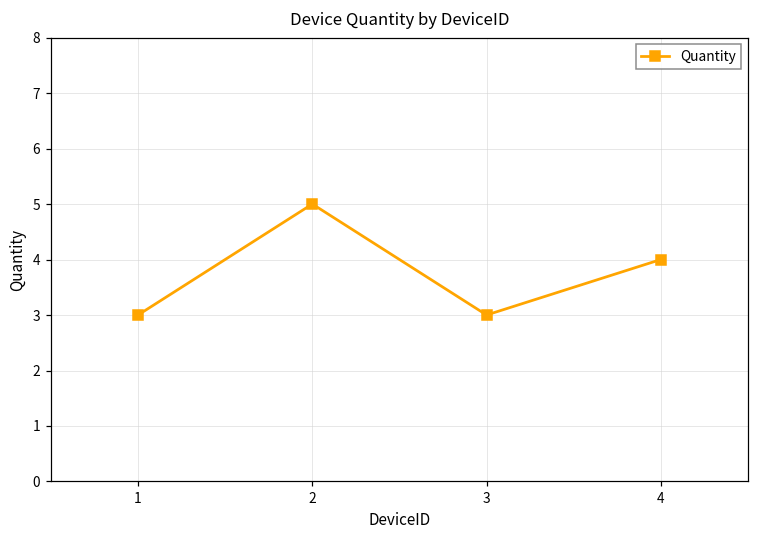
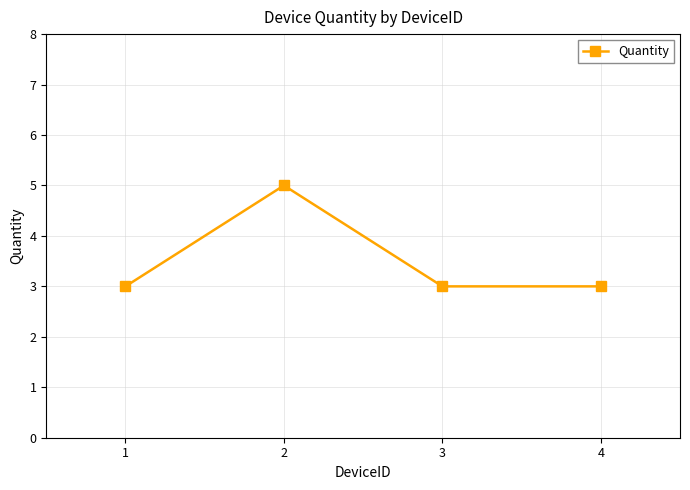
  {
    "1": 3,
    "2": 5,
    "3": 3,
-   "4": 4
+   "4": 3
  }
